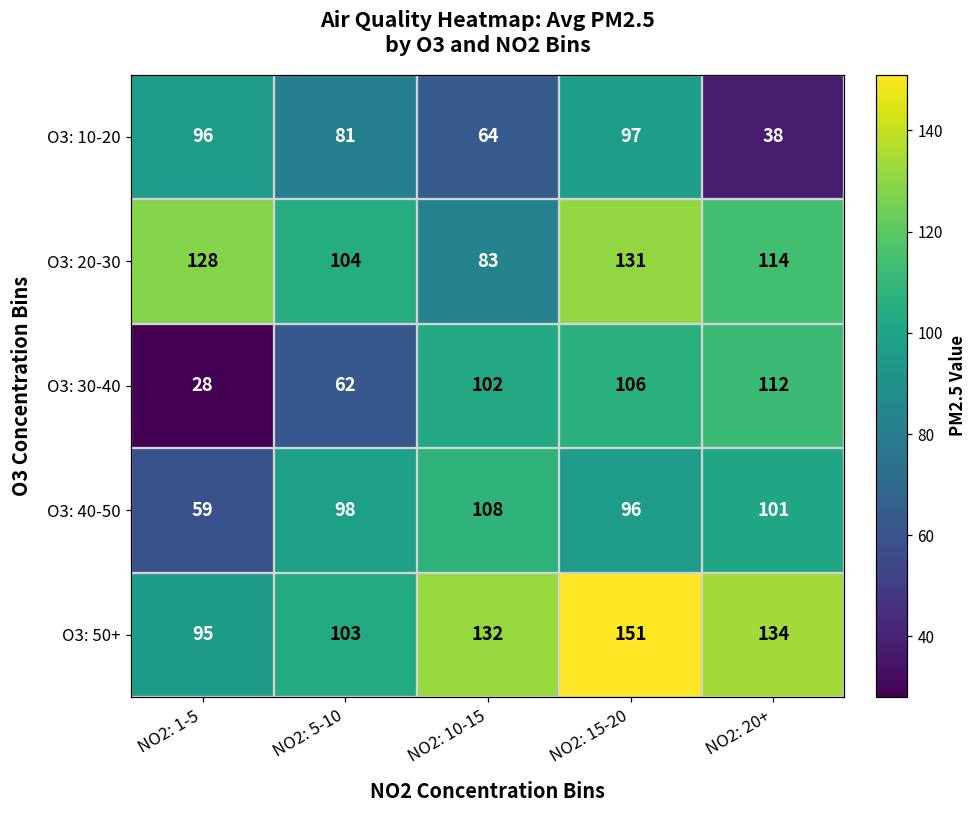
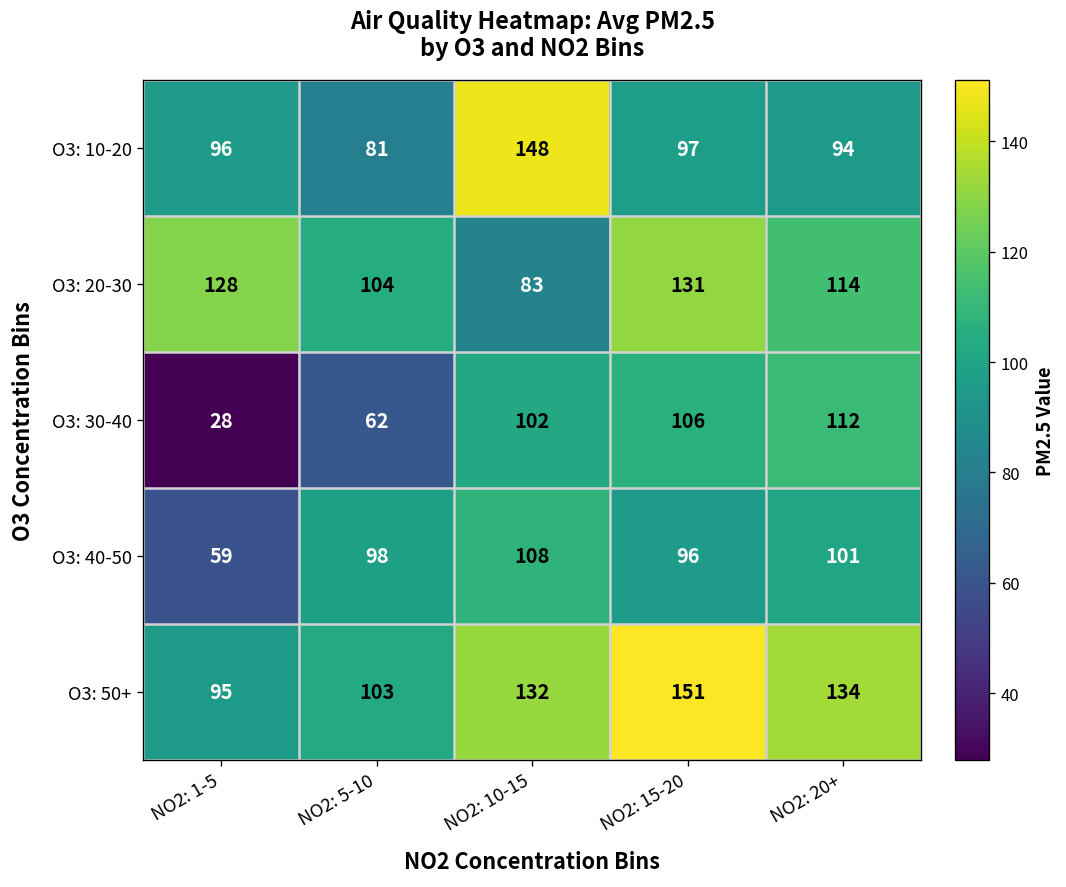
  {
    "O3: 10-20": {
      "NO2: 1-5": 96,
      "NO2: 5-10": 81,
-     "NO2: 10-15": 64,
+     "NO2: 10-15": 148,
      "NO2: 15-20": 97,
-     "NO2: 20+": 38
+     "NO2: 20+": 94
    },
    "O3: 20-30": {
      "NO2: 1-5": 128,
      "NO2: 5-10": 104,
      "NO2: 10-15": 83,
      "NO2: 15-20": 131,
      "NO2: 20+": 114
    },
    "O3: 30-40": {
      "NO2: 1-5": 28,
      "NO2: 5-10": 62,
      "NO2: 10-15": 102,
      "NO2: 15-20": 106,
      "NO2: 20+": 112
    },
    "O3: 40-50": {
      "NO2: 1-5": 59,
      "NO2: 5-10": 98,
      "NO2: 10-15": 108,
      "NO2: 15-20": 96,
      "NO2: 20+": 101
    },
    "O3: 50+": {
      "NO2: 1-5": 95,
      "NO2: 5-10": 103,
      "NO2: 10-15": 132,
      "NO2: 15-20": 151,
      "NO2: 20+": 134
    }
  }
